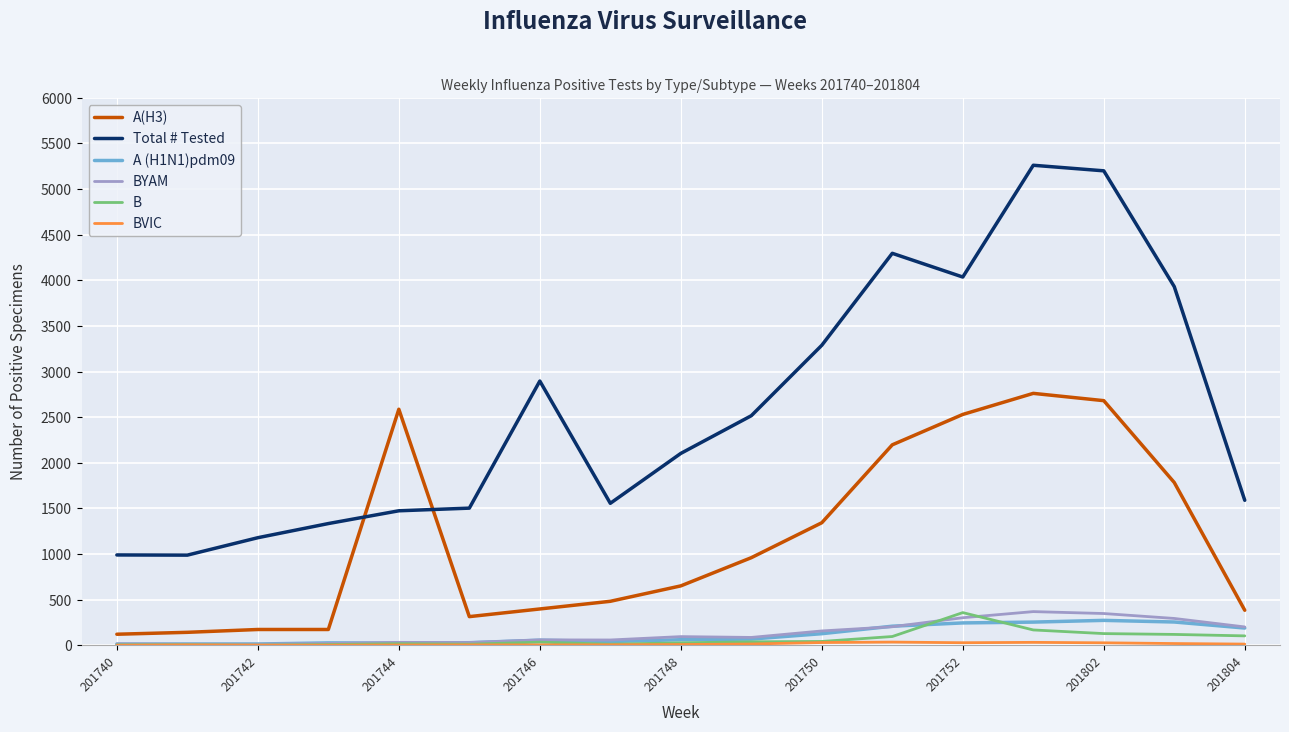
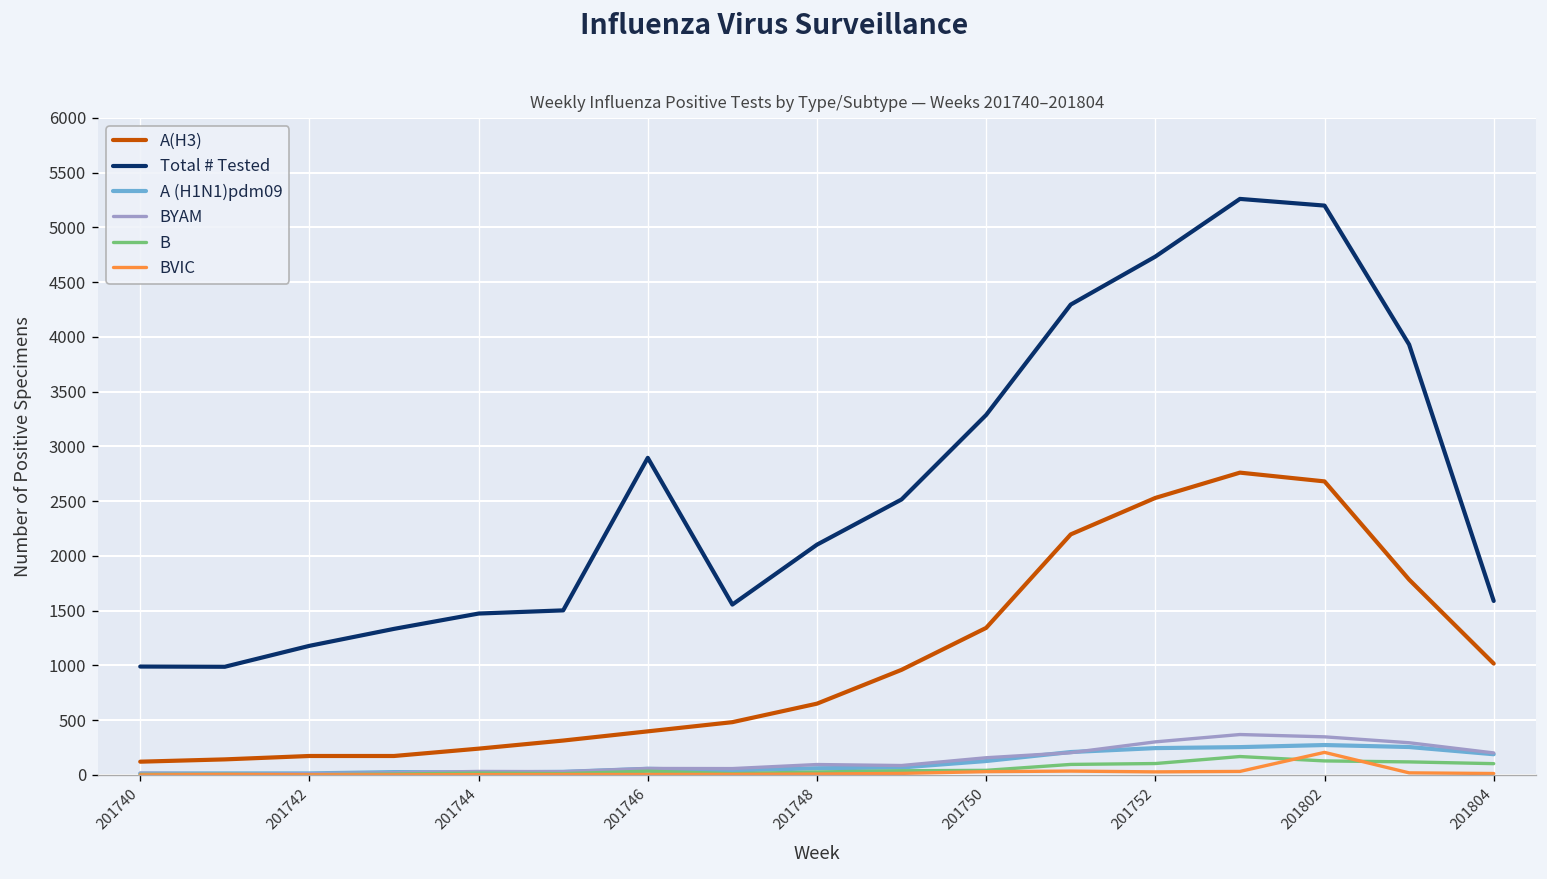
  {
    "A(H3)": {
      "201740": 100,
      "201742": 200,
-     "201744": 2600,
+     "201744": 200,
      "201746": 400,
      "201748": 700,
      "201750": 1300,
      "201752": 2500,
      "201802": 2700,
-     "201804": 400
+     "201804": 1000
    },
    "Total # Tested": {
      "201740": 1000,
      "201742": 1200,
      "201744": 1500,
      "201746": 2900,
      "201748": 2100,
      "201750": 3300,
-     "201752": 4000,
+     "201752": 4700,
      "201802": 5200,
      "201804": 1600
    },
    "B": {
-     "201752": 400,
+     "201752": 100,
      "201802": 100,
      "201804": 100
    },
    "BVIC": {
      "201746": 0,
      "201752": 0,
-     "201802": 0,
+     "201802": 200,
      "201804": 0
    }
  }
